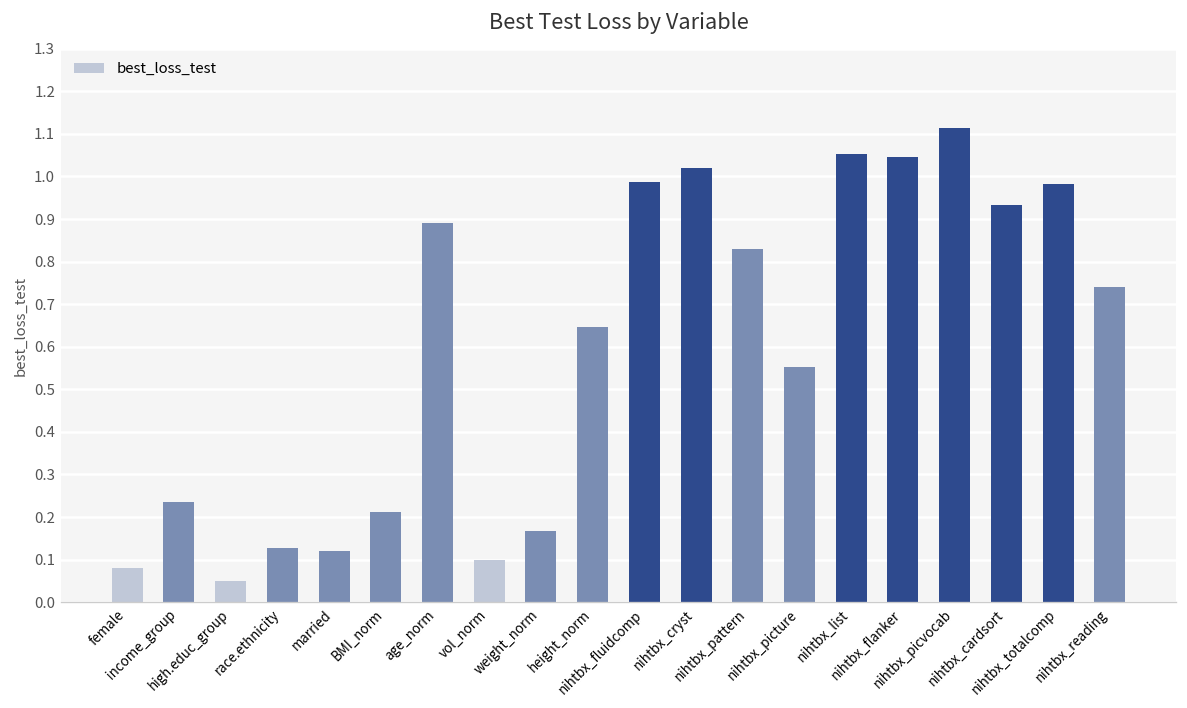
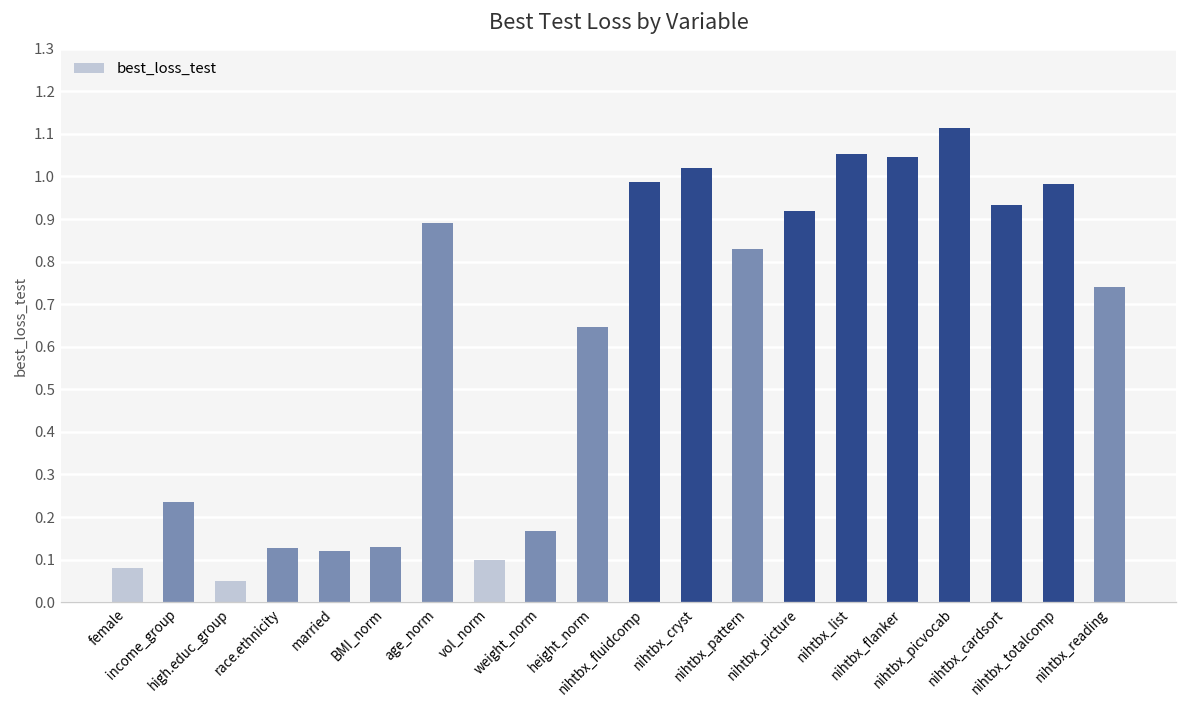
  {
    "female": 0.08,
    "income_group": 0.23,
    "high.educ_group": 0.05,
    "race.ethnicity": 0.13,
    "married": 0.12,
-   "BMI_norm": 0.21,
+   "BMI_norm": 0.13,
    "age_norm": 0.89,
    "vol_norm": 0.10,
    "weight_norm": 0.17,
    "height_norm": 0.65,
    "nihtbx_fluidcomp": 0.99,
    "nihtbx_cryst": 1.02,
    "nihtbx_pattern": 0.83,
-   "nihtbx_picture": 0.55,
+   "nihtbx_picture": 0.92,
    "nihtbx_list": 1.05,
    "nihtbx_flanker": 1.05,
    "nihtbx_picvocab": 1.11,
    "nihtbx_cardsort": 0.93,
    "nihtbx_totalcomp": 0.98,
    "nihtbx_reading": 0.74
  }
